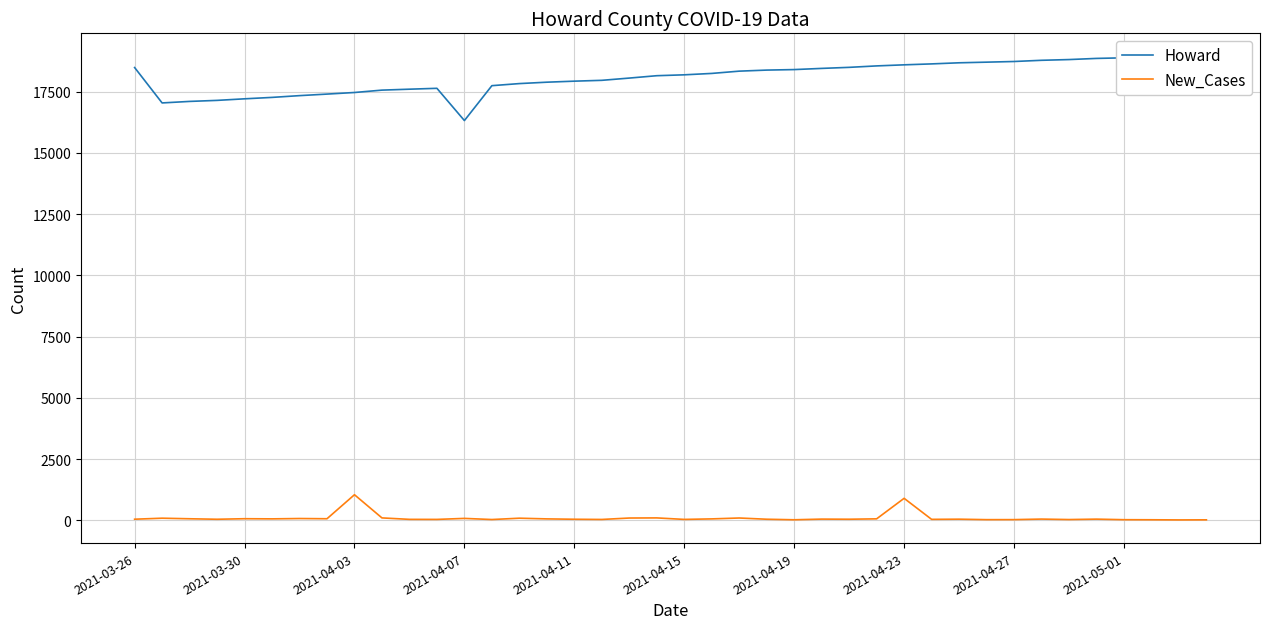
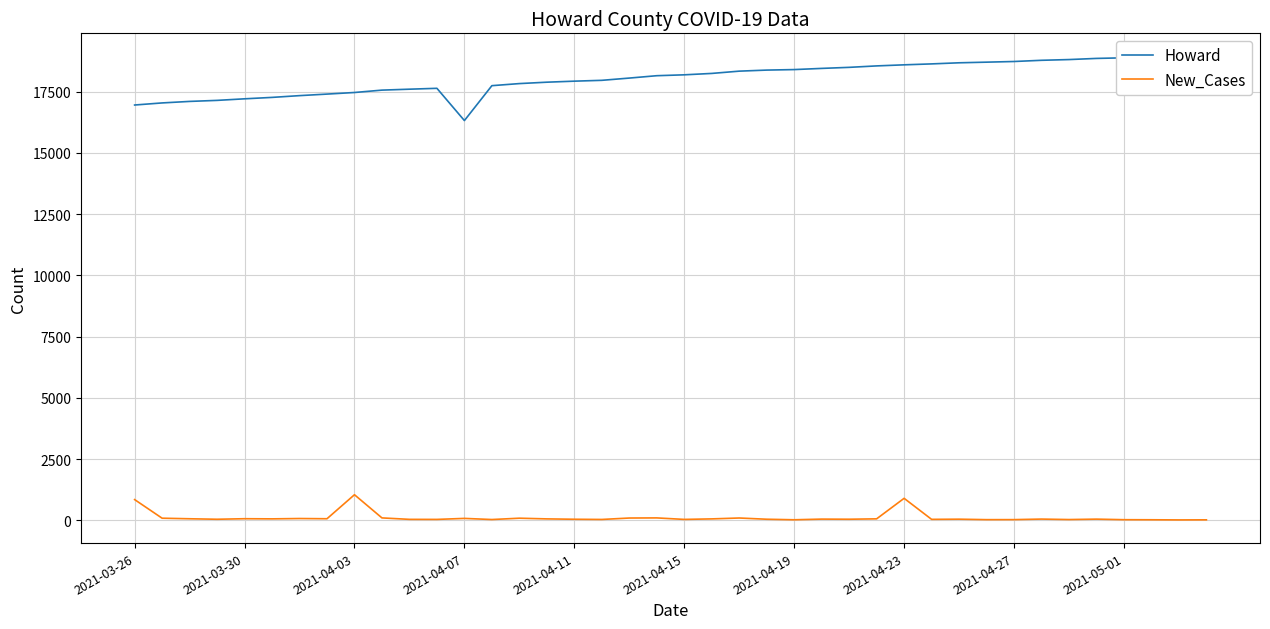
  {
    "Howard": {
-     "2021-03-26": 18500,
+     "2021-03-26": 17000,
      "2021-03-30": 17200,
      "2021-04-03": 17500,
      "2021-04-07": 16300,
      "2021-04-11": 17900,
      "2021-04-15": 18200,
      "2021-04-19": 18400,
      "2021-04-23": 18600,
      "2021-04-27": 18700
    },
    "New_Cases": {
-     "2021-03-26": 0,
+     "2021-03-26": 800,
      "2021-03-30": 100,
      "2021-04-03": 1000,
      "2021-04-07": 100,
      "2021-04-11": 0,
      "2021-04-15": 0,
      "2021-04-19": 0,
      "2021-04-23": 900,
      "2021-04-27": 0,
      "2021-05-01": 0
    }
  }
